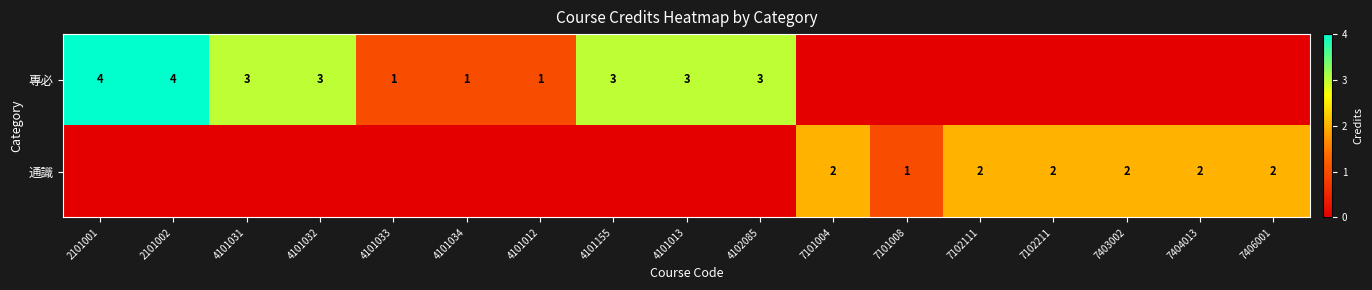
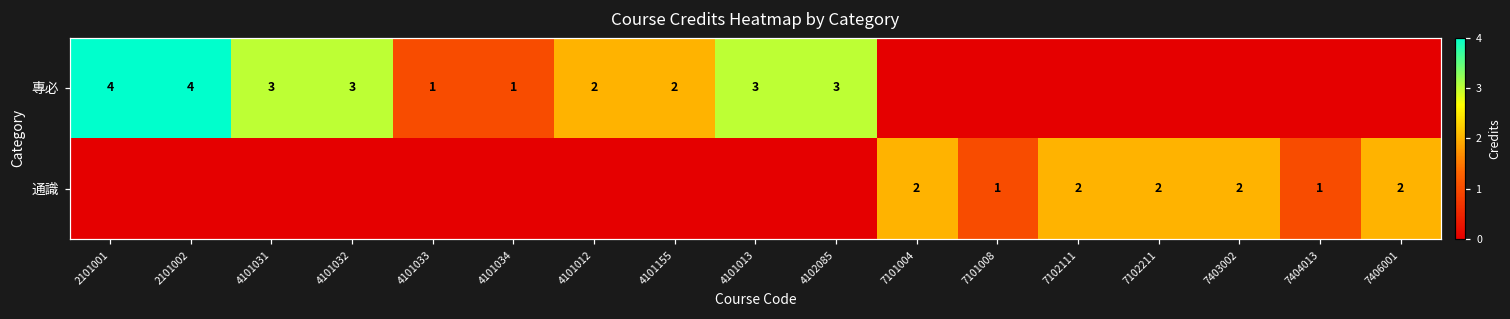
  {
    "專必": {
      "2101001": 4,
      "2101002": 4,
      "4101031": 3,
      "4101032": 3,
      "4101033": 1,
      "4101034": 1,
-     "4101012": 1,
-     "4101155": 3,
+     "4101012": 2,
+     "4101155": 2,
      "4101013": 3,
      "4102085": 3
    },
    "通識": {
      "7101004": 2,
      "7101008": 1,
      "7102111": 2,
      "7102211": 2,
      "7403002": 2,
-     "7404013": 2,
+     "7404013": 1,
      "7406001": 2
    }
  }
